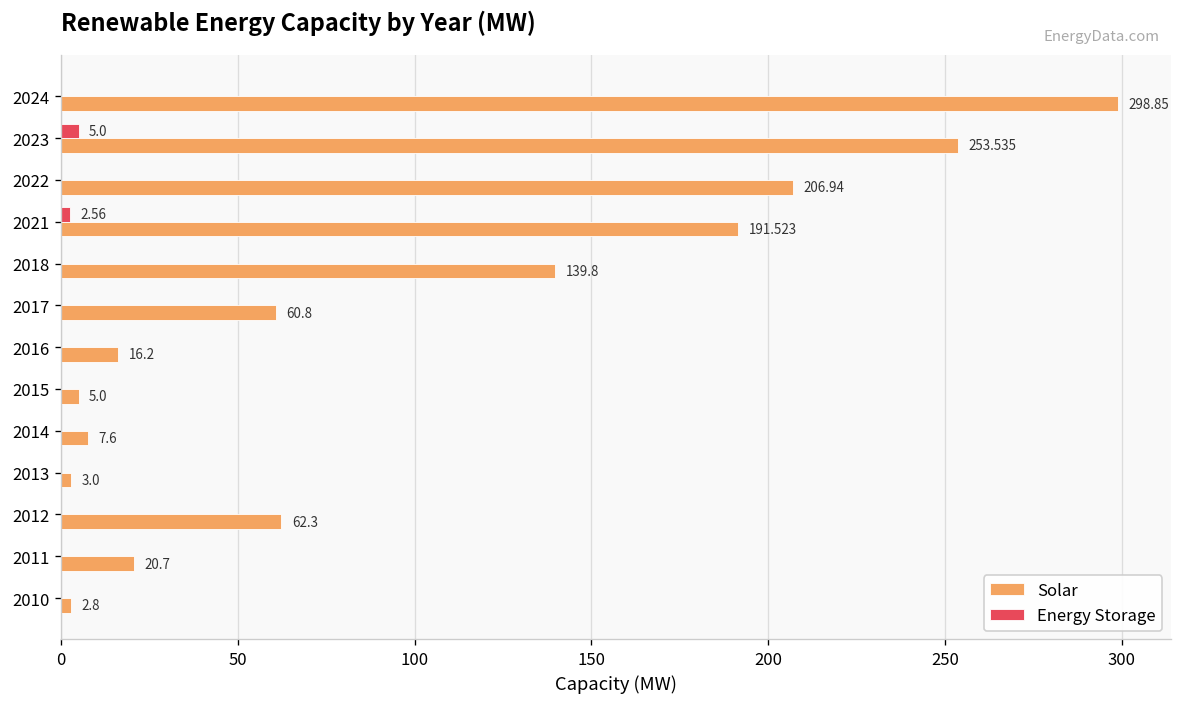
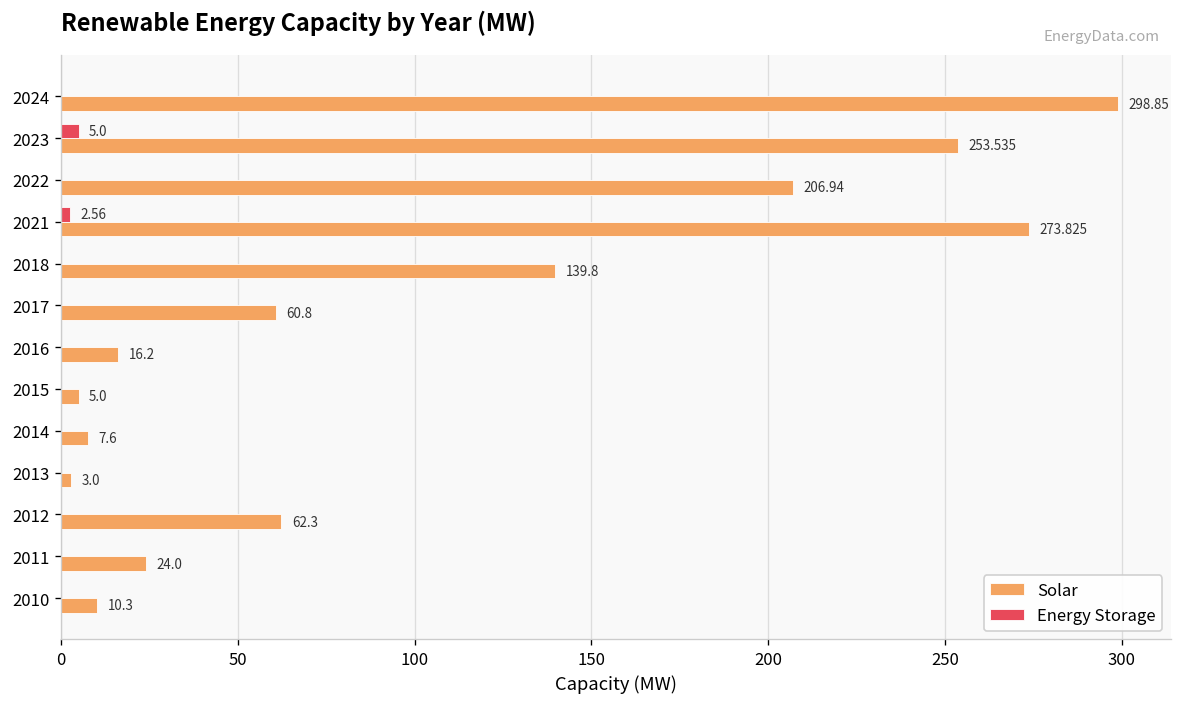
  {
    "Solar": {
      "2024": 298.85,
      "2023": 253.535,
      "2022": 206.94,
-     "2021": 191.523,
+     "2021": 273.825,
      "2018": 139.8,
      "2017": 60.8,
      "2016": 16.2,
      "2015": 5.0,
      "2014": 7.6,
      "2013": 3.0,
      "2012": 62.3,
-     "2011": 20.7,
-     "2010": 2.8
+     "2011": 24.0,
+     "2010": 10.3
    },
    "Energy Storage": {
      "2023": 5.0,
      "2021": 2.56
    }
  }
